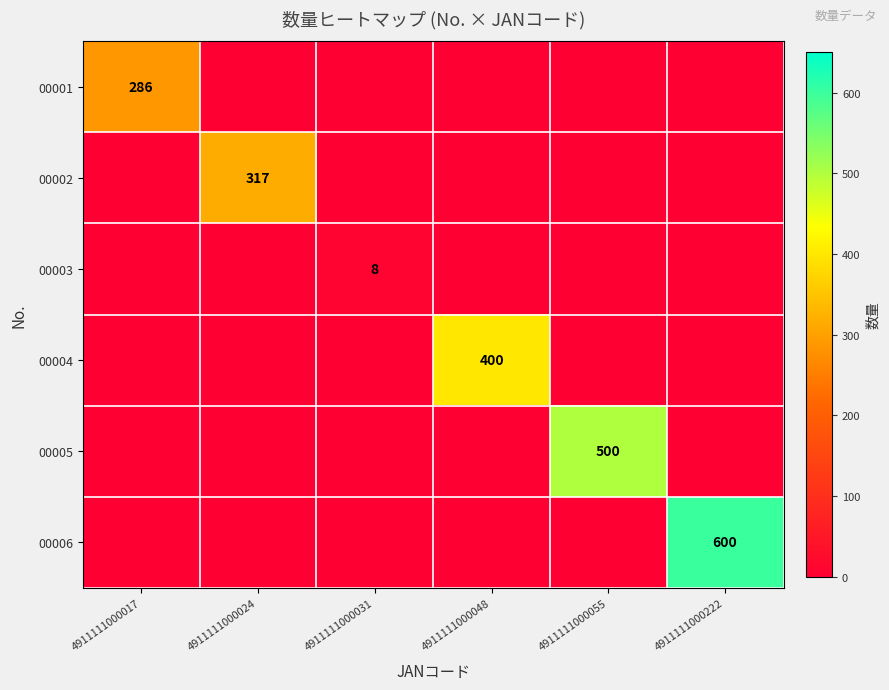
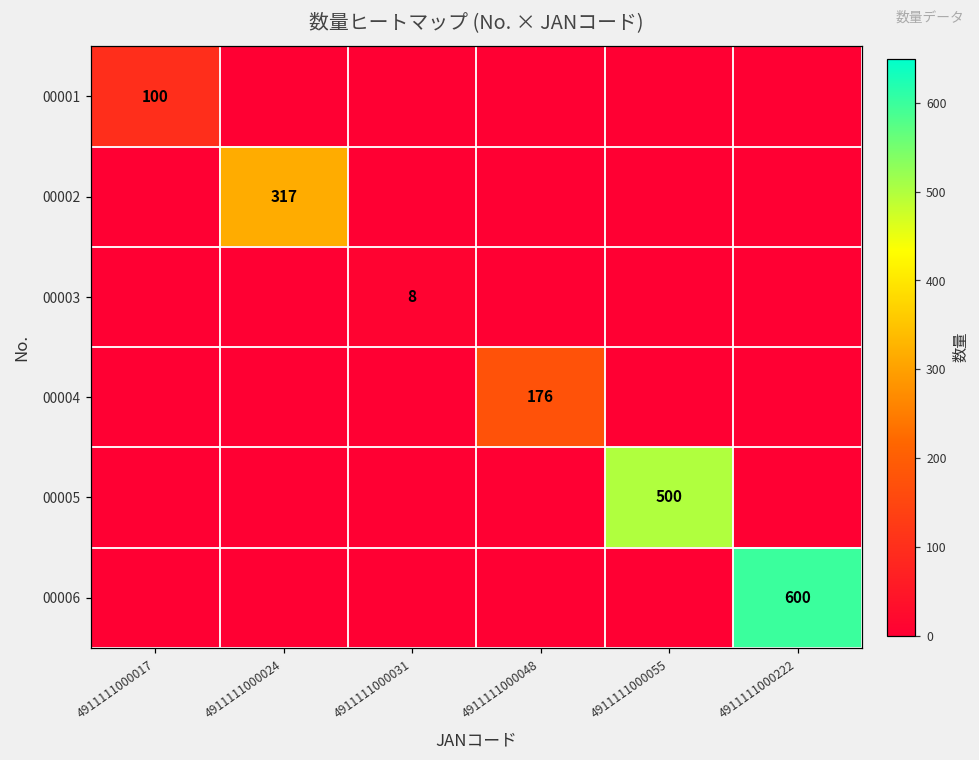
  {
    "00001": {
-     "4911111000017": 286
+     "4911111000017": 100
    },
    "00002": {
      "4911111000024": 317
    },
    "00003": {
      "4911111000031": 8
    },
    "00004": {
-     "4911111000048": 400
+     "4911111000048": 176
    },
    "00005": {
      "4911111000055": 500
    },
    "00006": {
      "4911111000222": 600
    }
  }
